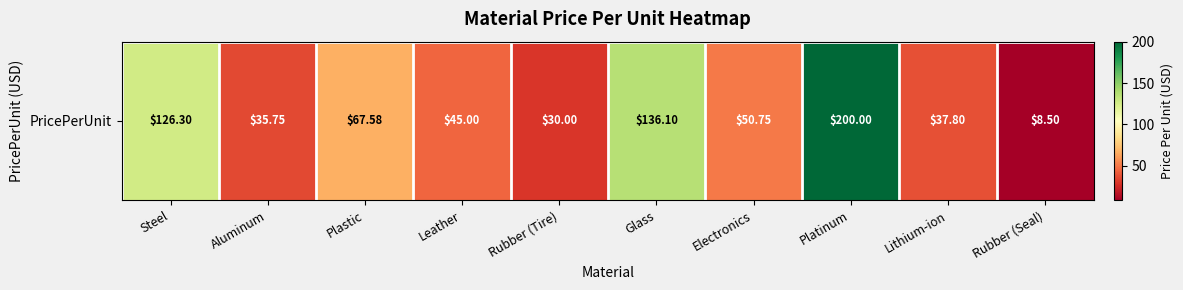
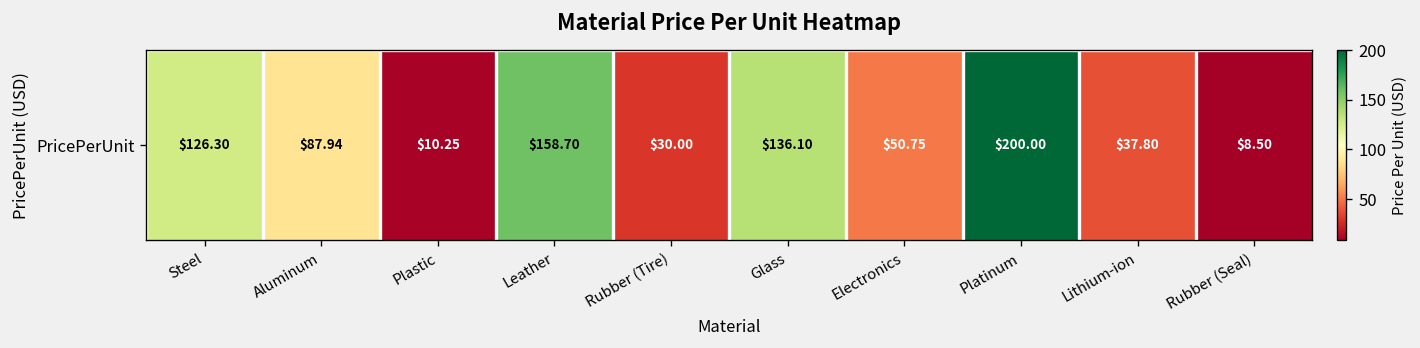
  {
    "PricePerUnit": {
      "Steel": "$126.30",
-     "Aluminum": "$35.75",
-     "Plastic": "$67.58",
-     "Leather": "$45.00",
+     "Aluminum": "$87.94",
+     "Plastic": "$10.25",
+     "Leather": "$158.70",
      "Rubber (Tire)": "$30.00",
      "Glass": "$136.10",
      "Electronics": "$50.75",
      "Platinum": "$200.00",
      "Lithium-ion": "$37.80",
      "Rubber (Seal)": "$8.50"
    }
  }
